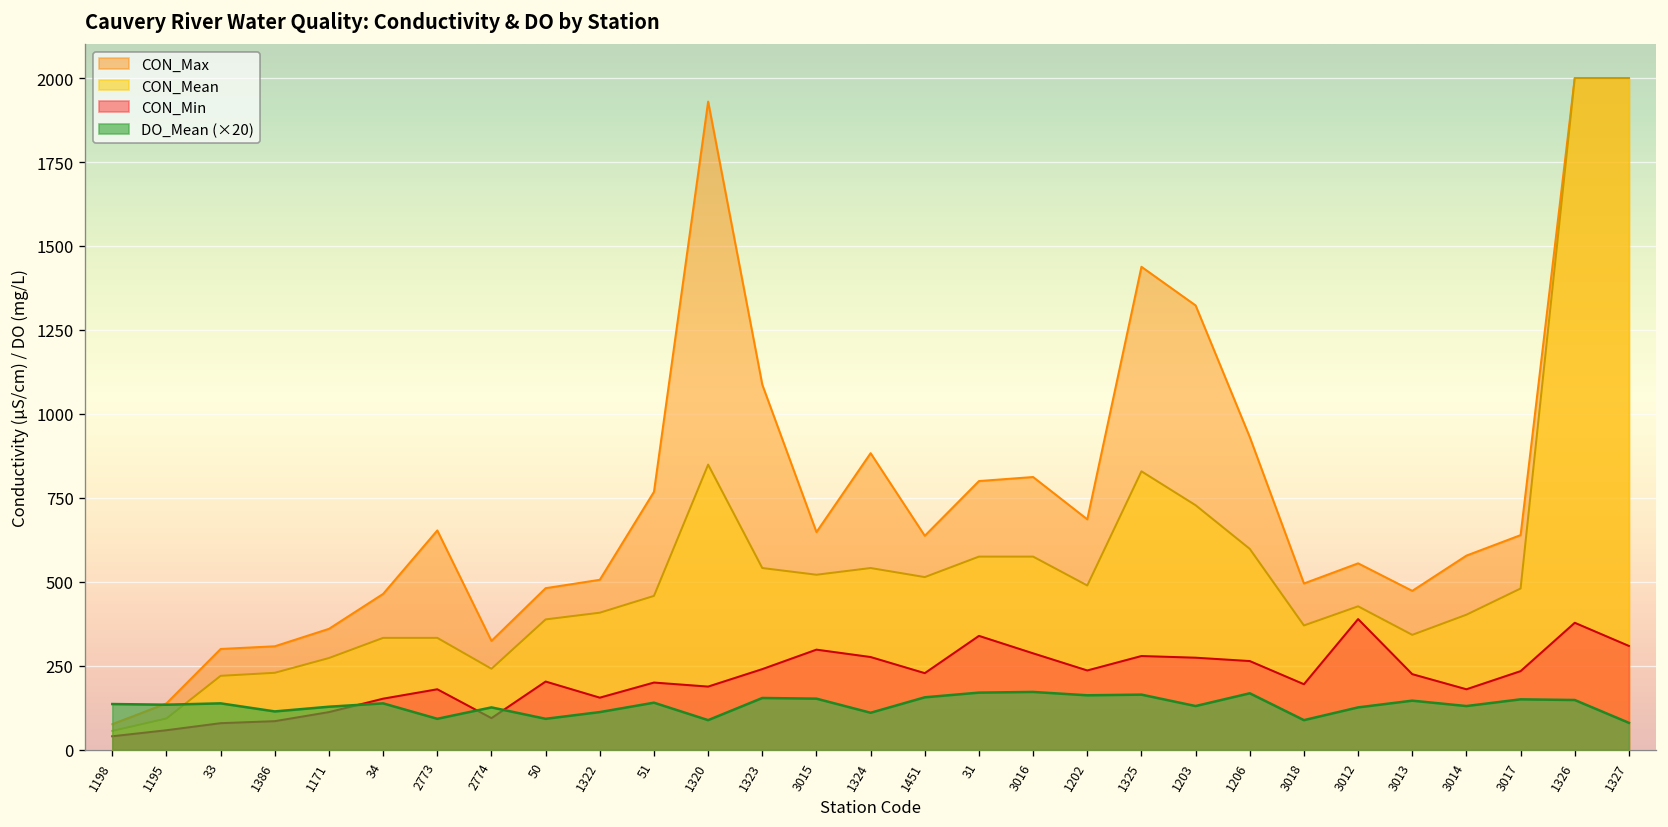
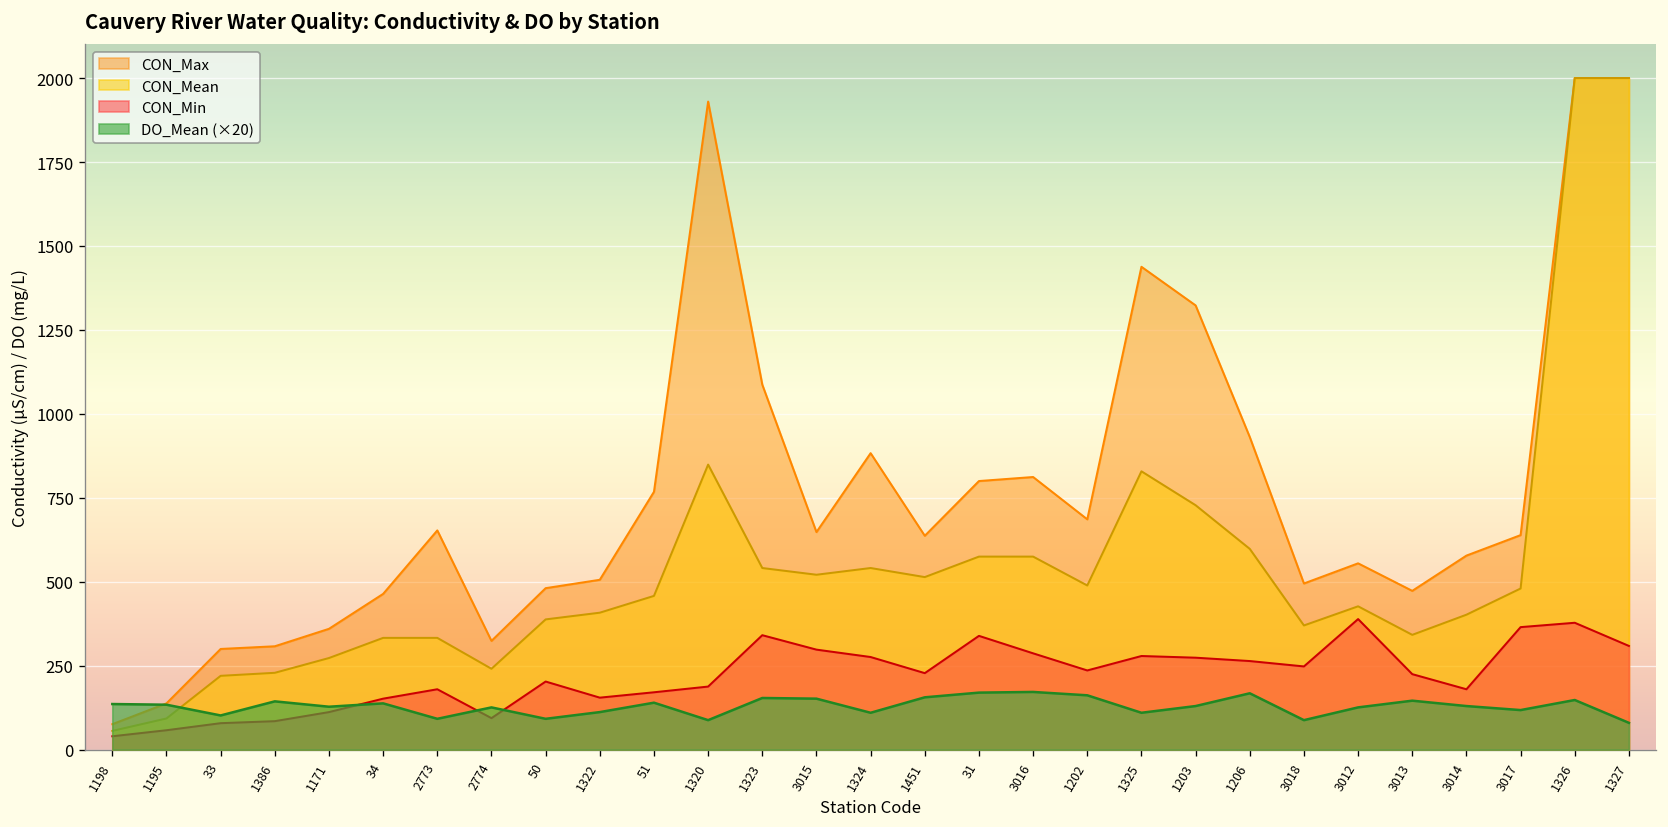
  {
    "CON_Min": {
      "1198": 40,
      "1195": 60,
      "33": 80,
      "1386": 90,
      "1171": 110,
      "34": 150,
      "2773": 180,
      "2774": 90,
      "50": 200,
      "1322": 160,
-     "51": 200,
+     "51": 170,
      "1320": 190,
-     "1323": 240,
+     "1323": 340,
      "3015": 300,
      "1324": 280,
      "1451": 230,
      "31": 340,
      "3016": 290,
      "1202": 240,
      "1325": 280,
      "1203": 270,
      "1206": 260,
-     "3018": 200,
+     "3018": 250,
      "3012": 390,
      "3013": 230,
      "3014": 180,
-     "3017": 230,
+     "3017": 370,
      "1326": 380,
      "1327": 310
    },
    "DO_Mean (×20)": {
      "1198": 140,
-     "33": 140,
-     "1386": 110,
+     "33": 100,
+     "1386": 140,
      "1171": 130,
      "34": 140,
      "2773": 90,
      "2774": 130,
      "50": 90,
      "1322": 110,
      "51": 140,
      "1320": 90,
      "1323": 150,
      "3015": 150,
      "1324": 110,
      "1451": 160,
      "31": 170,
      "3016": 170,
      "1202": 160,
-     "1325": 160,
+     "1325": 110,
      "1203": 130,
      "1206": 170,
      "3018": 90,
      "3012": 130,
      "3013": 150,
      "3014": 130,
-     "3017": 150,
+     "3017": 120,
      "1326": 150,
      "1327": 80
    }
  }
